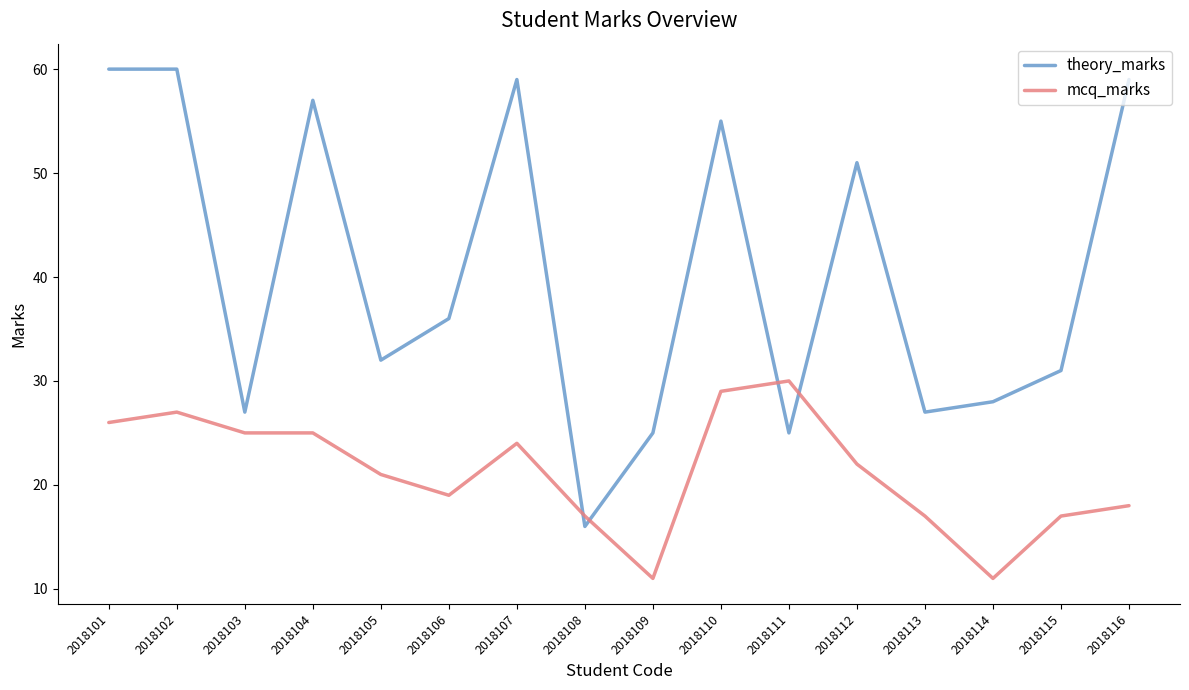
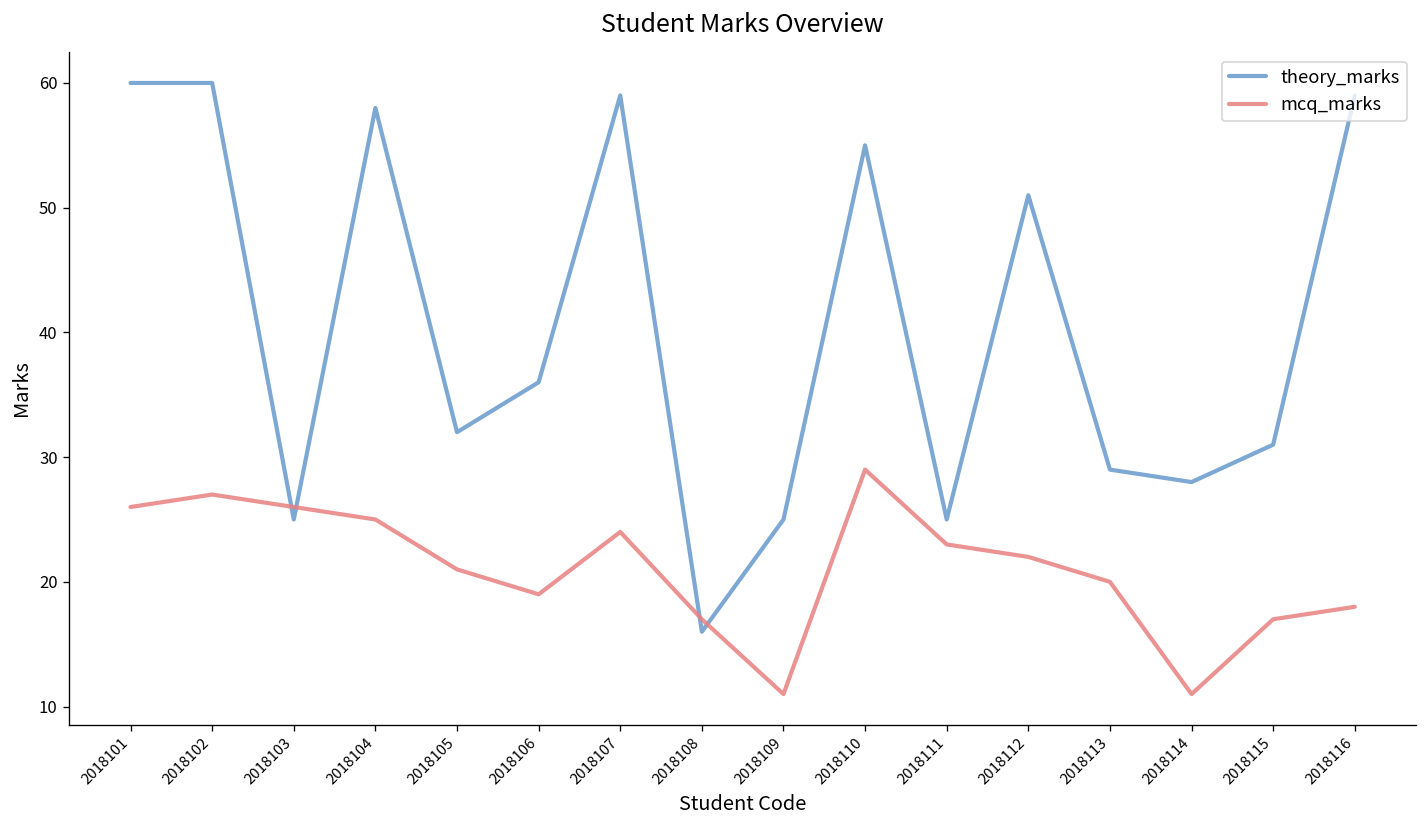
  {
    "theory_marks": {
      "2018101": 60,
      "2018102": 60,
-     "2018103": 27,
-     "2018104": 57,
+     "2018103": 25,
+     "2018104": 58,
      "2018105": 32,
      "2018106": 36,
      "2018107": 59,
      "2018108": 16,
      "2018109": 25,
      "2018110": 55,
      "2018111": 25,
      "2018112": 51,
-     "2018113": 27,
+     "2018113": 29,
      "2018114": 28,
      "2018115": 31
    },
    "mcq_marks": {
      "2018101": 26,
      "2018102": 27,
-     "2018103": 25,
+     "2018103": 26,
      "2018104": 25,
      "2018105": 21,
      "2018106": 19,
      "2018107": 24,
      "2018108": 17,
      "2018109": 11,
      "2018110": 29,
-     "2018111": 30,
+     "2018111": 23,
      "2018112": 22,
-     "2018113": 17,
+     "2018113": 20,
      "2018114": 11,
      "2018115": 17,
      "2018116": 18
    }
  }
